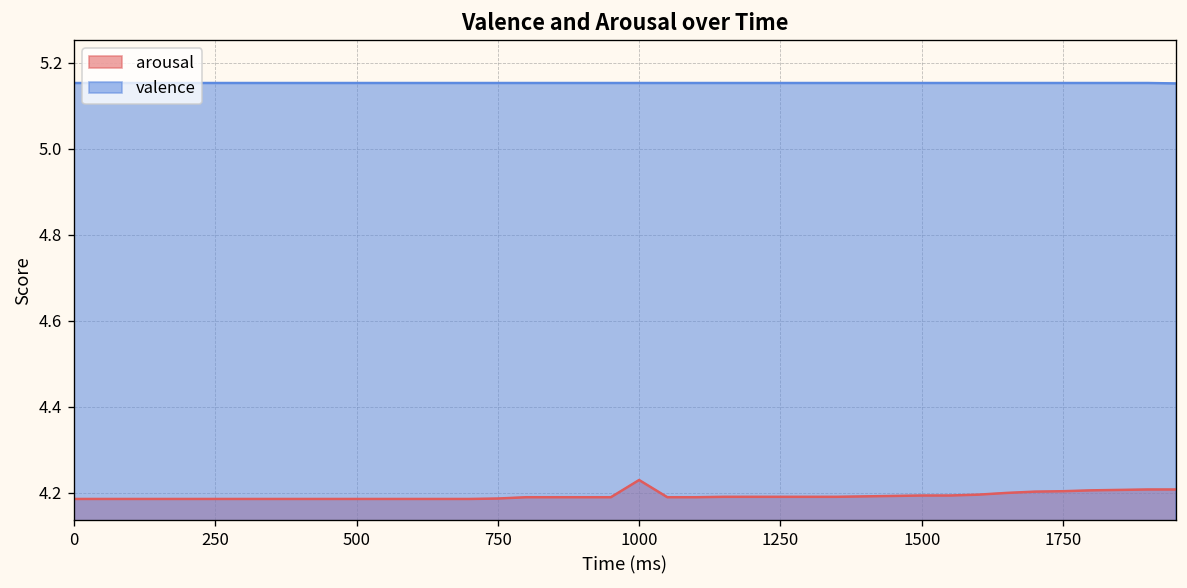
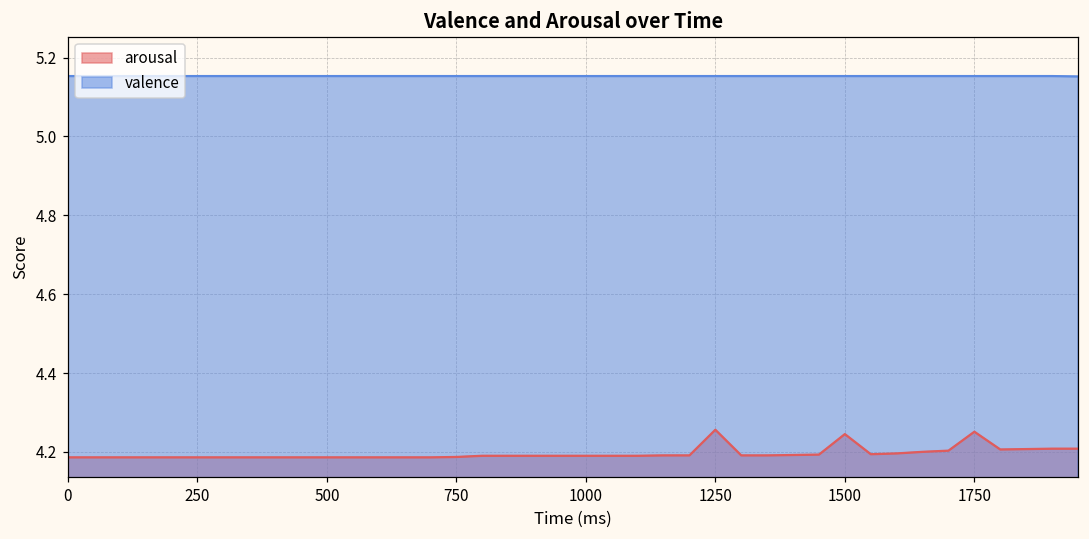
  {
    "arousal": {
      "0": 4.19,
      "250": 4.19,
      "500": 4.19,
      "750": 4.19,
-     "1000": 4.23,
-     "1250": 4.19,
-     "1500": 4.19,
-     "1750": 4.20
+     "1000": 4.19,
+     "1250": 4.26,
+     "1500": 4.25,
+     "1750": 4.25
    },
    "valence": {
      "0": 5.15,
      "250": 5.15,
      "500": 5.15,
      "750": 5.15,
      "1000": 5.15,
      "1250": 5.15,
      "1500": 5.15,
      "1750": 5.15
    }
  }
